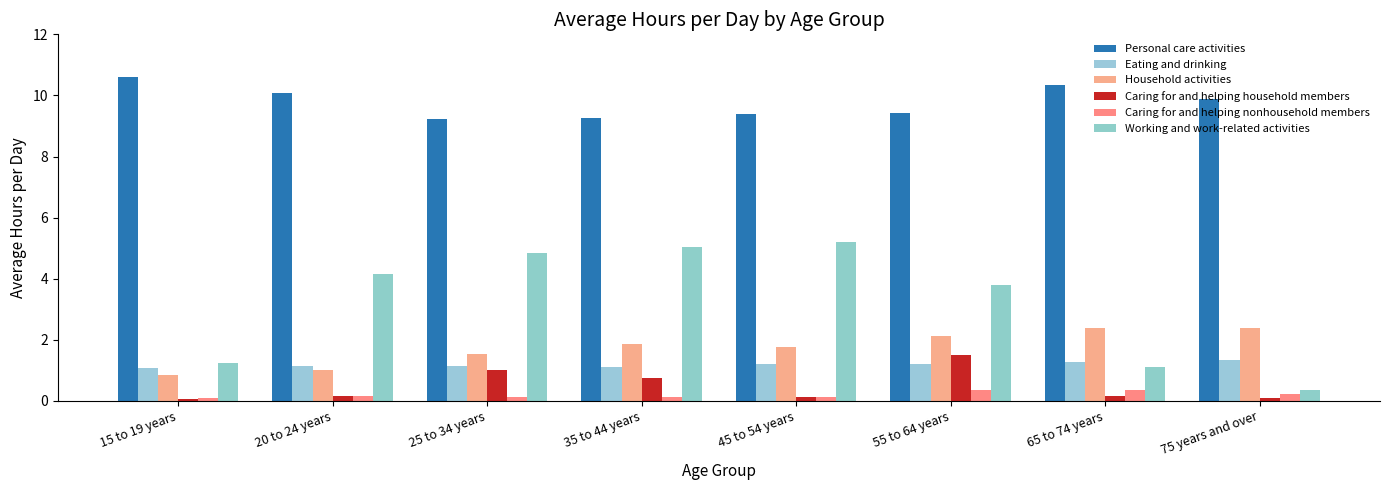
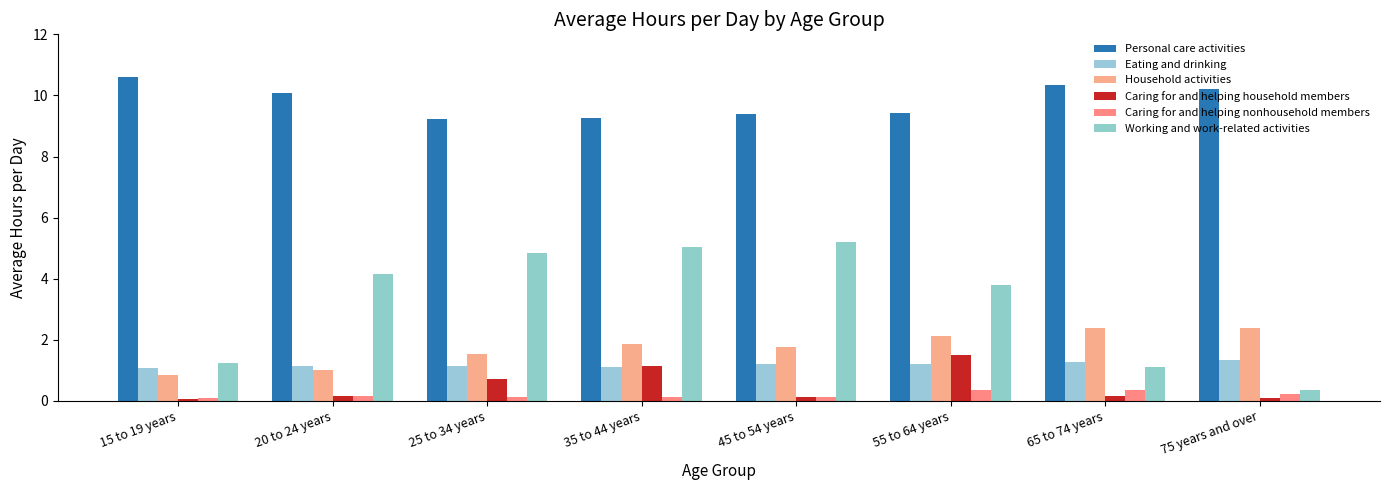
  {
    "Personal care activities": {
      "15 to 19 years": 10.6,
      "20 to 24 years": 10.1,
      "25 to 34 years": 9.2,
      "35 to 44 years": 9.3,
      "45 to 54 years": 9.4,
      "55 to 64 years": 9.4,
      "65 to 74 years": 10.3,
-     "75 years and over": 9.9
+     "75 years and over": 10.2
    },
    "Caring for and helping household members": {
      "20 to 24 years": 0.2,
-     "25 to 34 years": 1.0,
-     "35 to 44 years": 0.7,
+     "25 to 34 years": 0.7,
+     "35 to 44 years": 1.1,
      "45 to 54 years": 0.1,
      "55 to 64 years": 1.5,
      "65 to 74 years": 0.2,
      "75 years and over": 0.1
    }
  }
